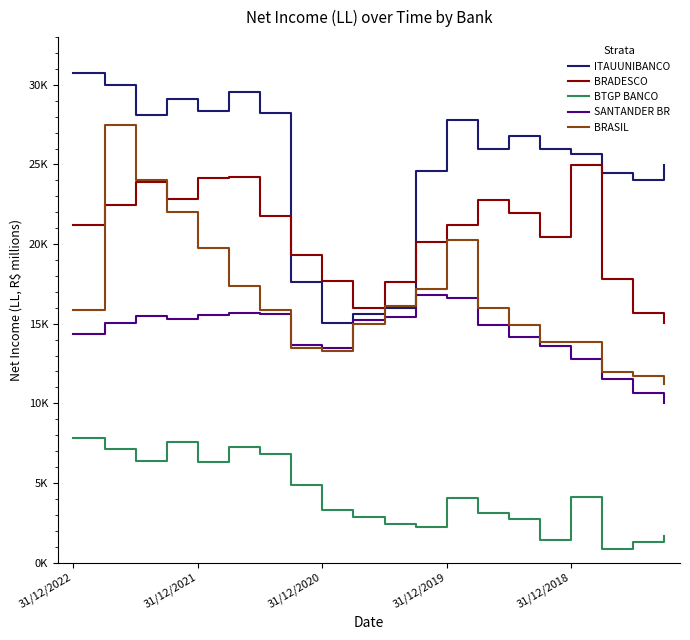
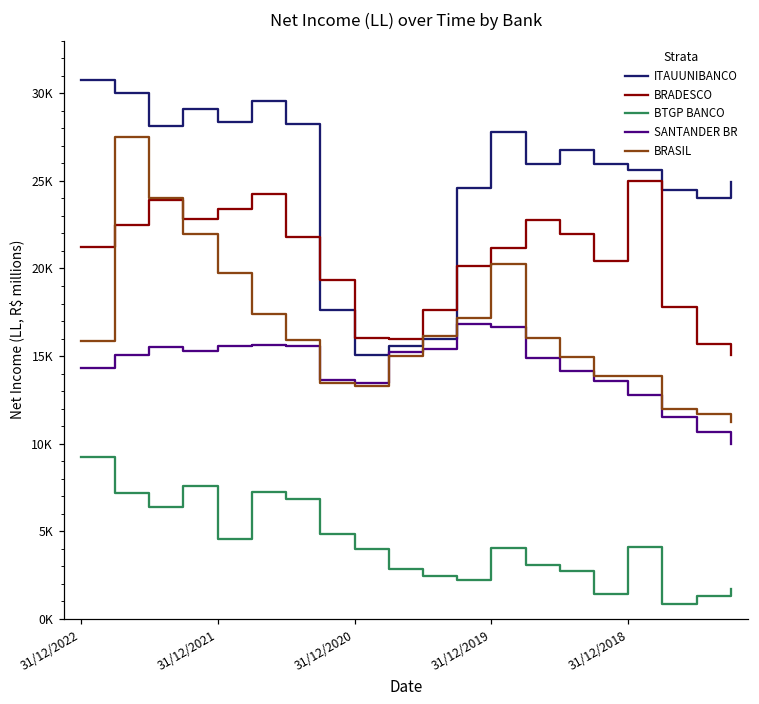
  {
    "BRADESCO": {
      "31/12/2022": 21200,
-     "31/12/2021": 24100,
-     "31/12/2020": 17700,
+     "31/12/2021": 23400,
+     "31/12/2020": 16000,
      "31/12/2019": 21200,
      "31/12/2018": 25000
    },
    "BTGP BANCO": {
-     "31/12/2022": 7800,
-     "31/12/2021": 6300,
-     "31/12/2020": 3300,
+     "31/12/2022": 9300,
+     "31/12/2021": 4500,
+     "31/12/2020": 4000,
      "31/12/2019": 4100,
      "31/12/2018": 4100
    },
    "BRASIL": {
      "31/12/2022": 15800,
      "31/12/2021": 19700,
      "31/12/2019": 20300,
      "31/12/2018": 13900
    }
  }
